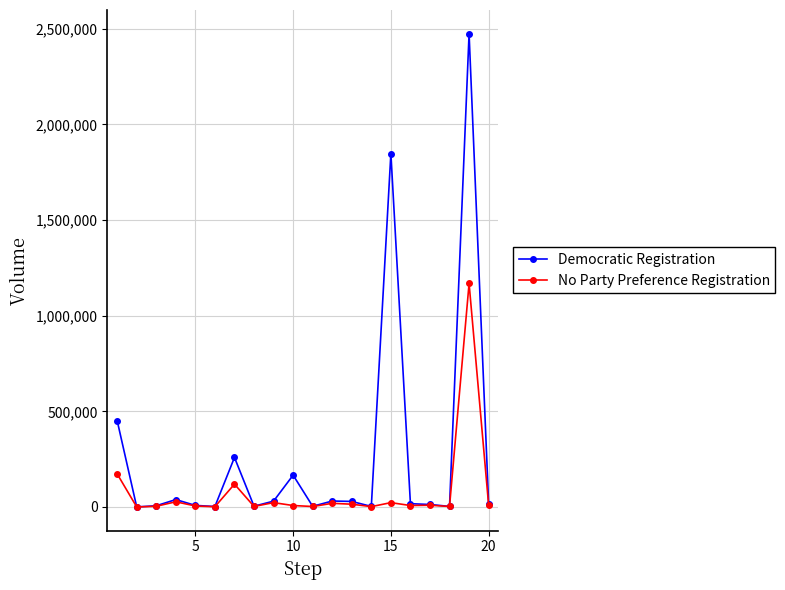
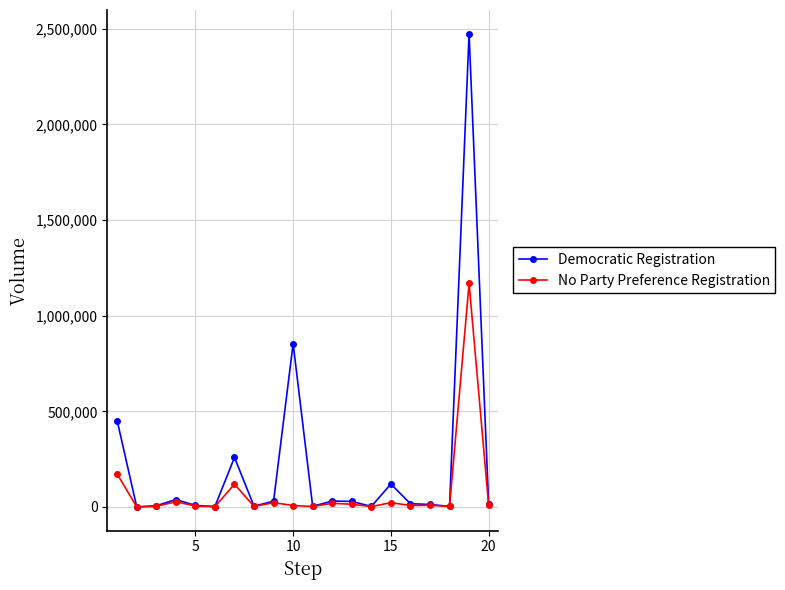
  {
    "Democratic Registration": {
-     "10": "170,000",
-     "15": "1,850,000"
+     "10": "850,000",
+     "15": "120,000"
    },
    "No Party Preference Registration": {
      "10": "10,000",
      "15": "20,000"
    }
  }
